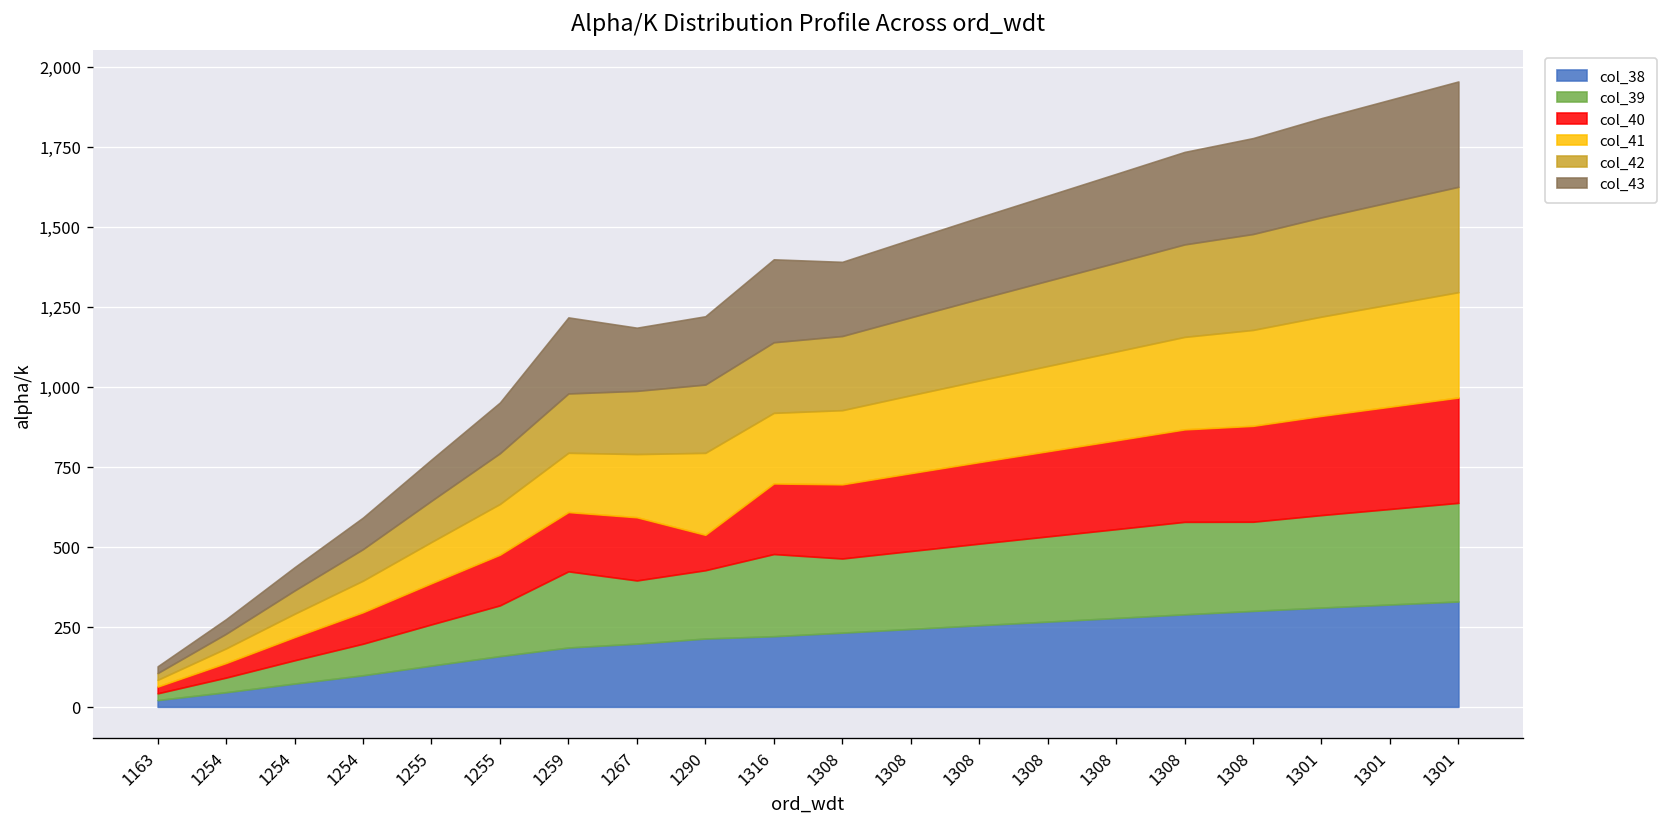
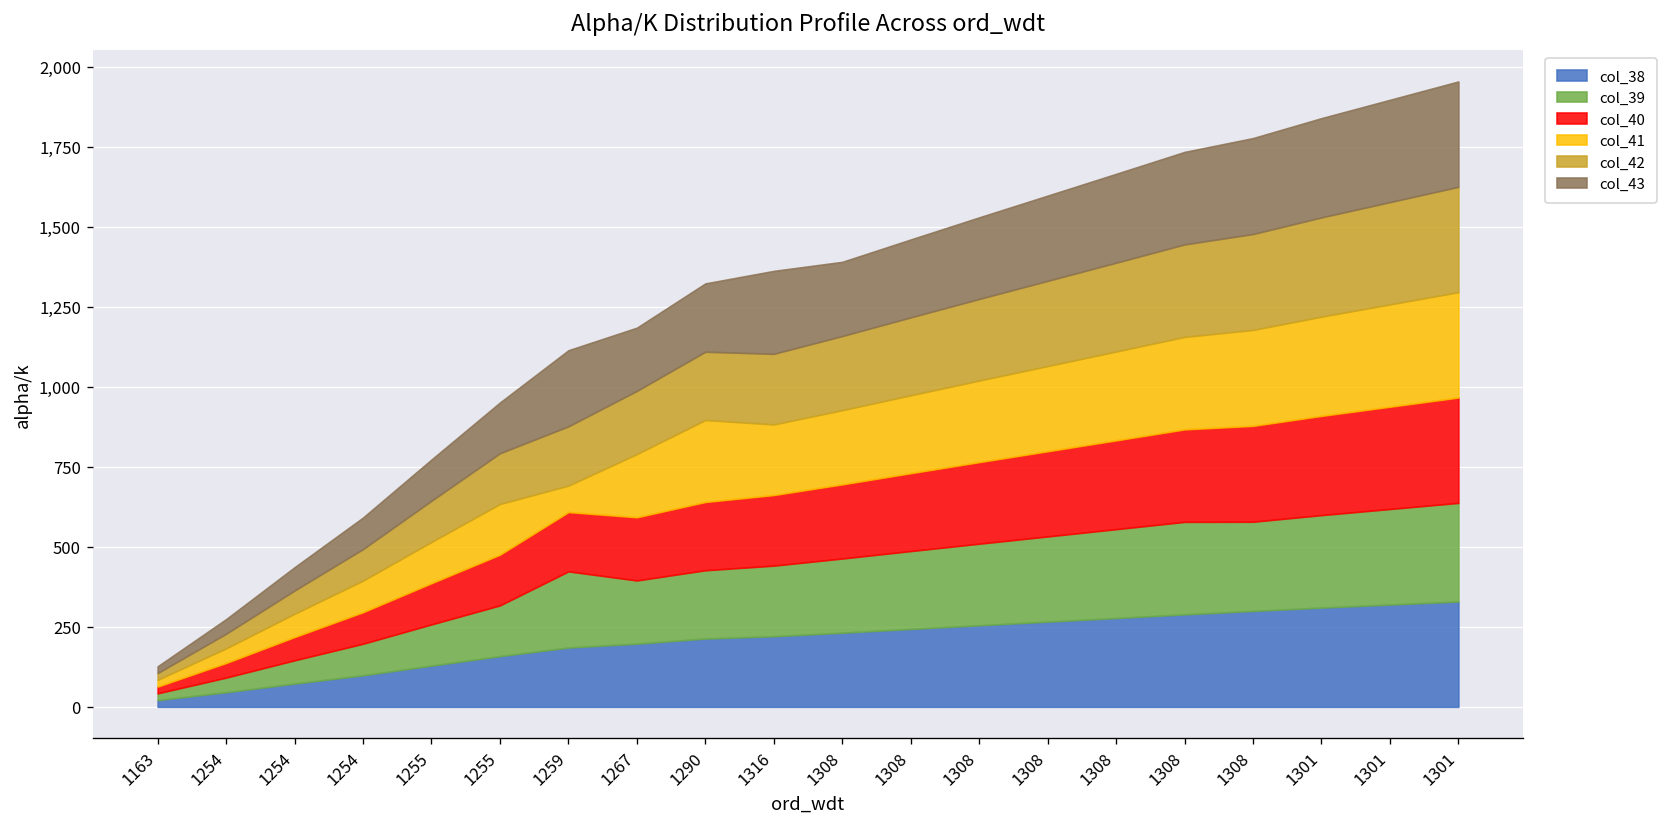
  {
    "col_38": {
      "1163": 20,
      "1259": 190,
      "1267": 200,
      "1290": 210,
      "1316": 220
    },
    "col_39": {
      "1163": 20,
      "1259": 240,
      "1267": 200,
      "1290": 210,
-     "1316": 260
+     "1316": 220
    },
    "col_40": {
      "1163": 20,
      "1259": 190,
      "1267": 200,
-     "1290": 110,
+     "1290": 210,
      "1316": 220
    },
    "col_41": {
      "1163": 20,
-     "1259": 190,
+     "1259": 80,
      "1267": 200,
      "1290": 260,
      "1316": 220
    },
    "col_42": {
      "1163": 20,
      "1259": 190,
      "1267": 200,
      "1290": 210,
      "1316": 220
    },
    "col_43": {
      "1163": 20,
      "1259": 240,
      "1267": 200,
      "1290": 210,
      "1316": 260
    }
  }
